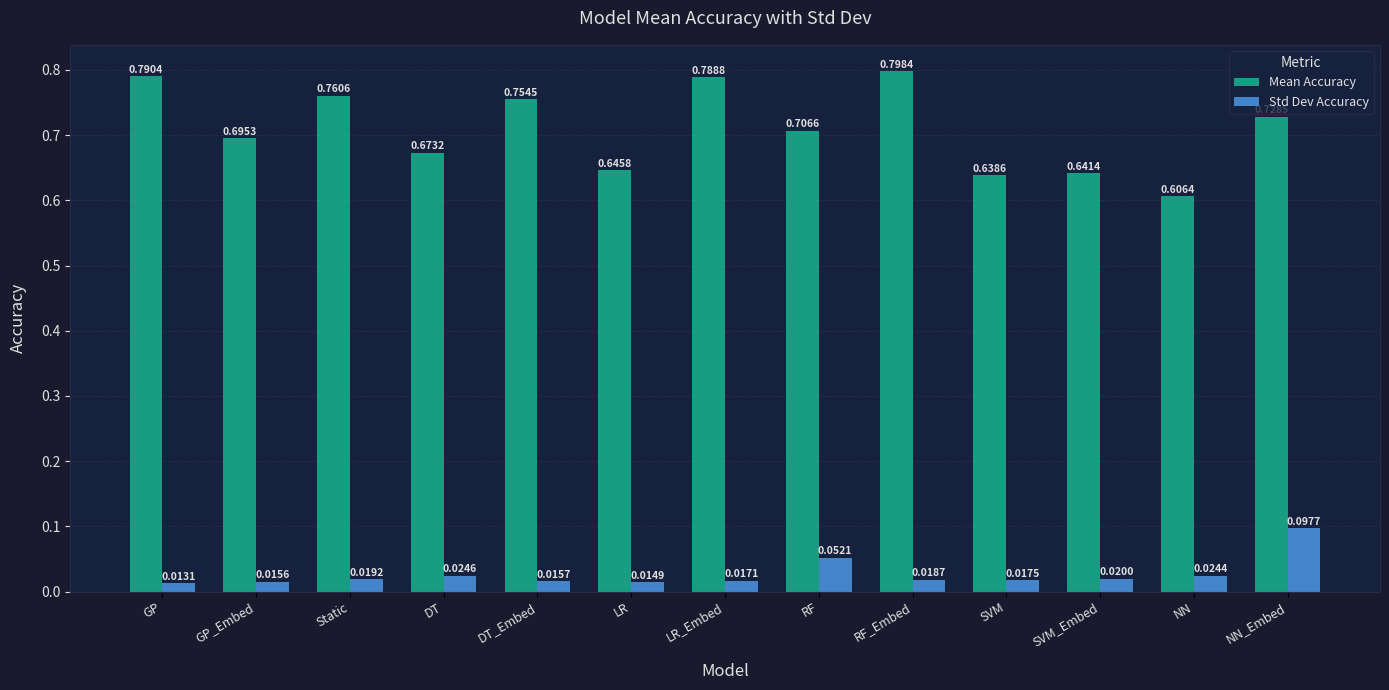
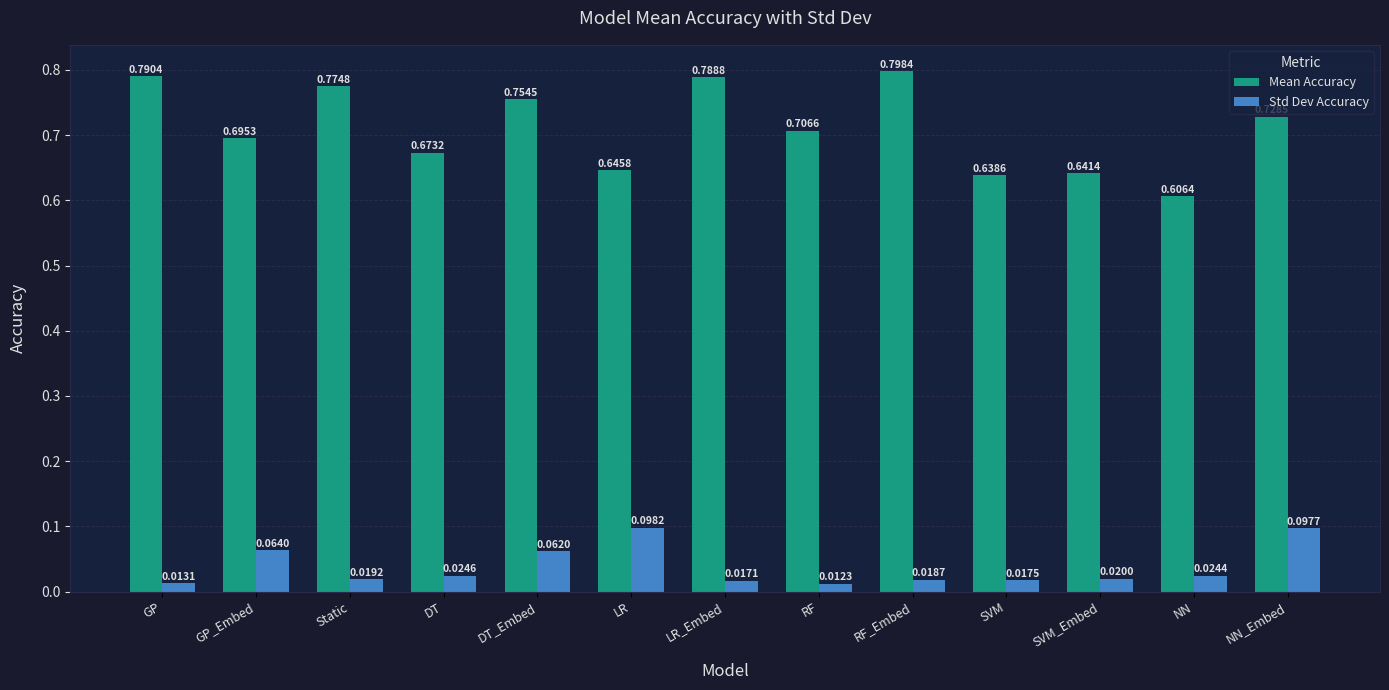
  {
    "Mean Accuracy": {
      "GP": 0.7904,
      "GP_Embed": 0.6953,
-     "Static": 0.7606,
+     "Static": 0.7748,
      "DT": 0.6732,
      "DT_Embed": 0.7545,
      "LR": 0.6458,
      "LR_Embed": 0.7888,
      "RF": 0.7066,
      "RF_Embed": 0.7984,
      "SVM": 0.6386,
      "SVM_Embed": 0.6414,
      "NN": 0.6064
    },
    "Std Dev Accuracy": {
      "GP": 0.0131,
-     "GP_Embed": 0.0156,
+     "GP_Embed": 0.0640,
      "Static": 0.0192,
      "DT": 0.0246,
-     "DT_Embed": 0.0157,
-     "LR": 0.0149,
+     "DT_Embed": 0.0620,
+     "LR": 0.0982,
      "LR_Embed": 0.0171,
-     "RF": 0.0521,
+     "RF": 0.0123,
      "RF_Embed": 0.0187,
      "SVM": 0.0175,
      "SVM_Embed": 0.0200,
      "NN": 0.0244,
      "NN_Embed": 0.0977
    }
  }
